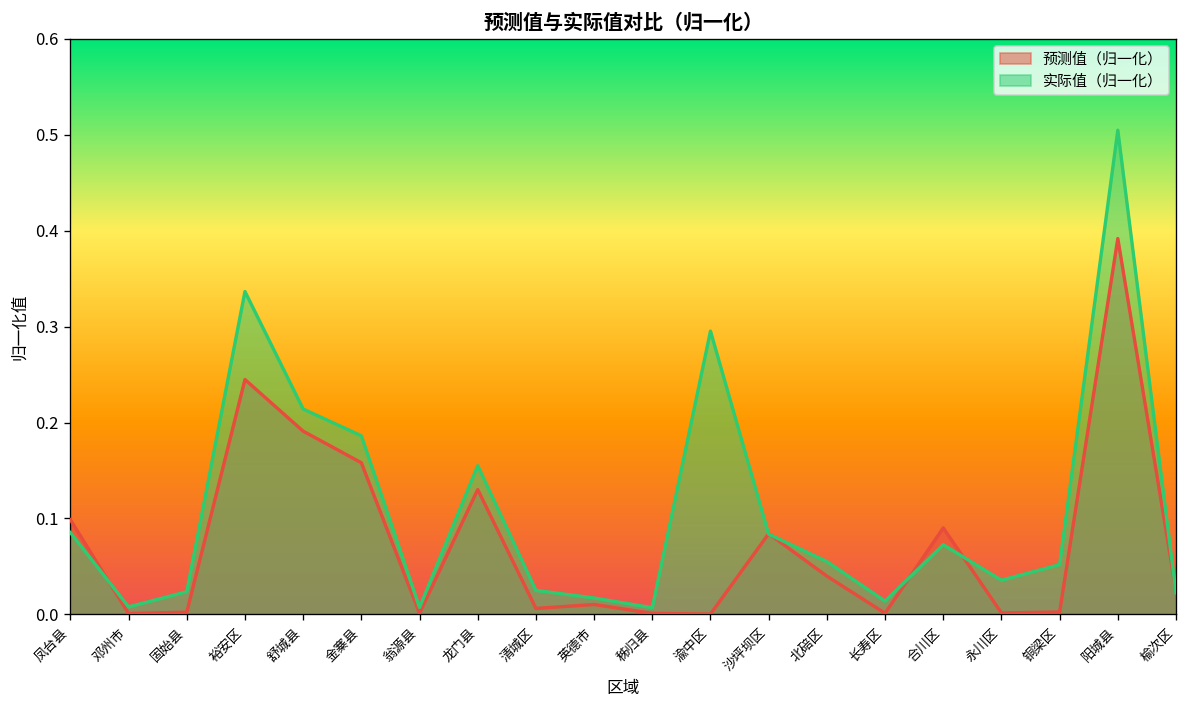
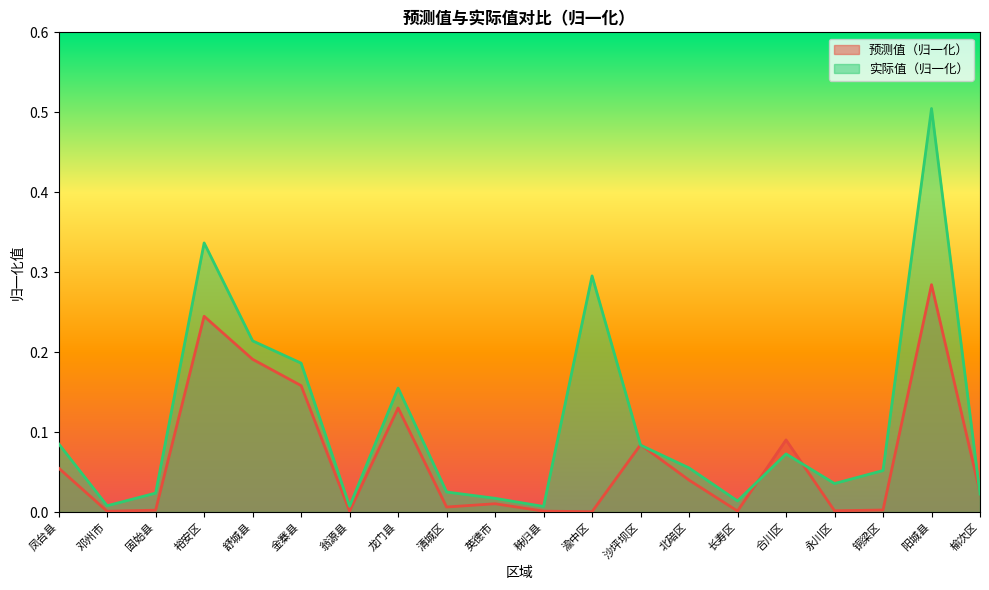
  {
    "预测值（归一化）": {
-     "凤台县": 0.10,
+     "凤台县": 0.05,
      "邓州市": 0.00,
      "固始县": 0.00,
      "裕安区": 0.24,
      "舒城县": 0.19,
      "金寨县": 0.16,
      "翁源县": 0.00,
      "龙门县": 0.13,
      "清城区": 0.01,
      "英德市": 0.01,
      "秭归县": 0.00,
      "渝中区": 0.00,
      "北碚区": 0.04,
      "长寿区": 0.00,
      "合川区": 0.09,
      "永川区": 0.00,
      "铜梁区": 0.00,
-     "阳城县": 0.39
+     "阳城县": 0.28
    },
    "实际值（归一化）": {
      "凤台县": 0.09,
      "邓州市": 0.01,
      "固始县": 0.02,
      "裕安区": 0.34,
      "舒城县": 0.21,
      "金寨县": 0.19,
      "翁源县": 0.01,
      "龙门县": 0.16,
      "清城区": 0.03,
      "英德市": 0.02,
      "秭归县": 0.01,
      "渝中区": 0.30,
      "北碚区": 0.06,
      "长寿区": 0.01,
      "合川区": 0.07,
      "永川区": 0.04,
      "铜梁区": 0.05,
      "阳城县": 0.50
    }
  }
